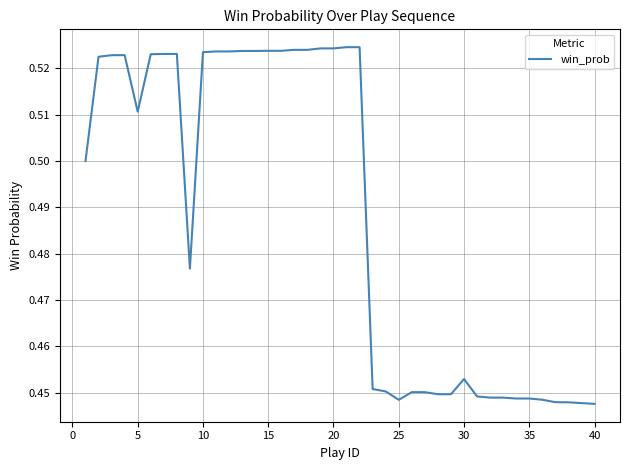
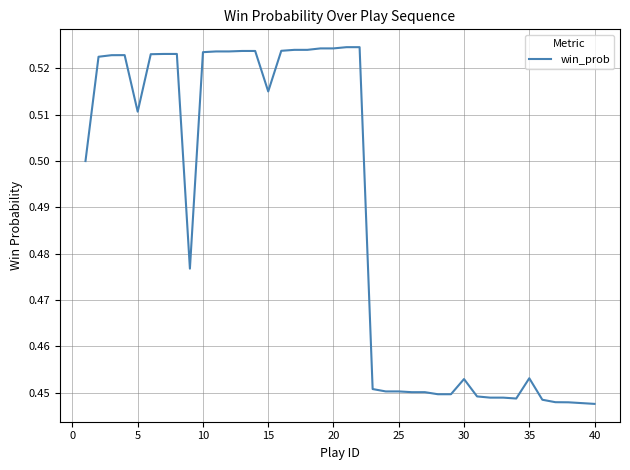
  {
    "5": 0.511,
    "10": 0.523,
-   "15": 0.524,
+   "15": 0.515,
    "20": 0.524,
-   "25": 0.448,
+   "25": 0.450,
    "30": 0.453,
-   "35": 0.449,
+   "35": 0.453,
    "40": 0.448
  }
